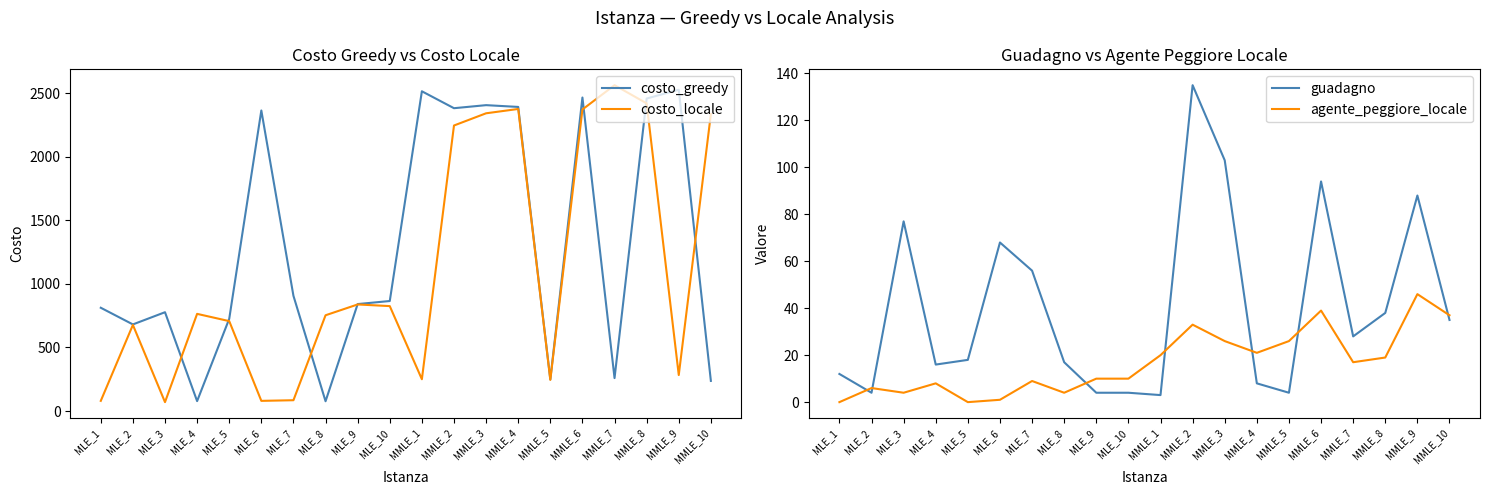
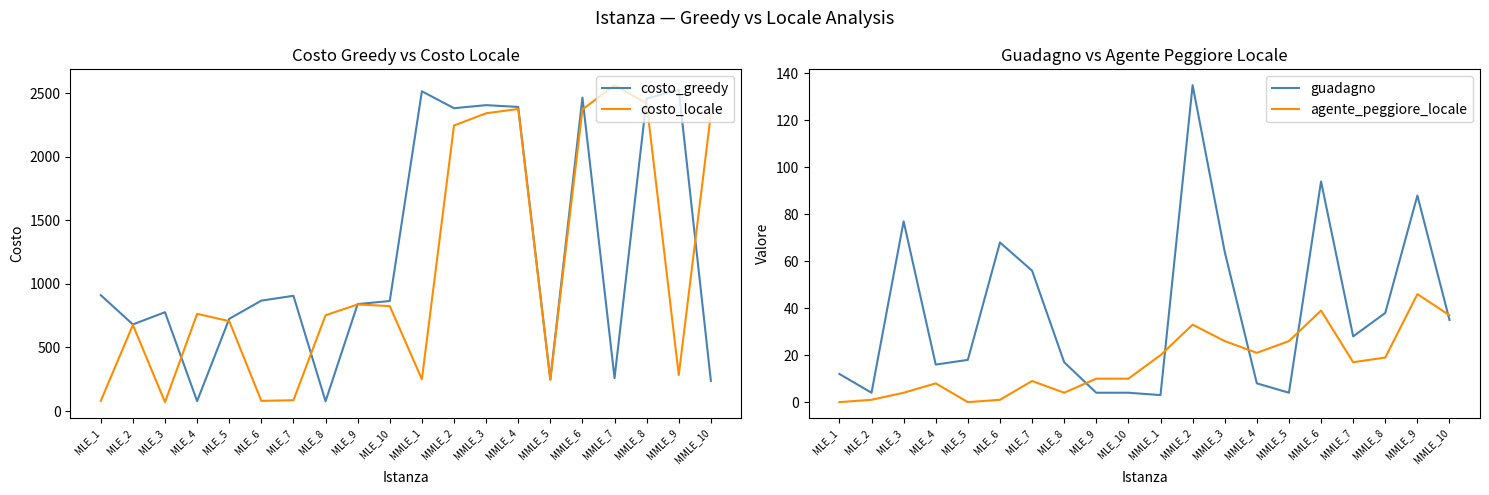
  {
    "Costo Greedy vs Costo Locale": {
      "costo_greedy": {
-       "MLE_1": 810,
+       "MLE_1": 910,
        "MLE_3": 780,
        "MLE_4": 80,
-       "MLE_6": 2360,
+       "MLE_6": 870,
        "MLE_7": 910,
        "MLE_8": 80,
        "MLE_10": 870,
        "MMLE_1": 2510,
        "MMLE_2": 2380,
        "MMLE_3": 2410,
        "MMLE_6": 2470,
        "MMLE_7": 260,
        "MMLE_10": 240
      },
      "costo_locale": {
        "MLE_1": 80,
        "MLE_3": 70,
        "MLE_4": 760,
        "MLE_6": 80,
        "MLE_7": 90,
        "MLE_8": 750,
        "MLE_10": 830,
        "MMLE_1": 250,
        "MMLE_2": 2250,
        "MMLE_3": 2340,
        "MMLE_6": 2370,
        "MMLE_9": 280
      }
    },
    "Guadagno vs Agente Peggiore Locale": {
      "guadagno": {
        "MLE_1": 12,
        "MLE_2": 4,
        "MLE_3": 77,
        "MLE_4": 16,
        "MLE_5": 18,
        "MLE_6": 68,
        "MLE_7": 56,
        "MLE_8": 17,
        "MLE_9": 4,
        "MLE_10": 4,
        "MMLE_1": 3,
        "MMLE_2": 135,
-       "MMLE_3": 103,
+       "MMLE_3": 64,
        "MMLE_4": 8,
        "MMLE_5": 4,
        "MMLE_6": 94,
        "MMLE_7": 28,
        "MMLE_8": 38,
        "MMLE_9": 88,
        "MMLE_10": 35
      },
      "agente_peggiore_locale": {
        "MLE_1": 0,
-       "MLE_2": 6,
+       "MLE_2": 1,
        "MLE_3": 4,
        "MLE_4": 8,
        "MLE_5": 0,
        "MLE_6": 1,
        "MLE_7": 9,
        "MLE_8": 4,
        "MLE_9": 10,
        "MLE_10": 10,
        "MMLE_1": 20,
        "MMLE_2": 33,
        "MMLE_3": 26,
        "MMLE_4": 21,
        "MMLE_5": 26,
        "MMLE_6": 39,
        "MMLE_7": 17,
        "MMLE_8": 19,
        "MMLE_9": 46,
        "MMLE_10": 37
      }
    }
  }
